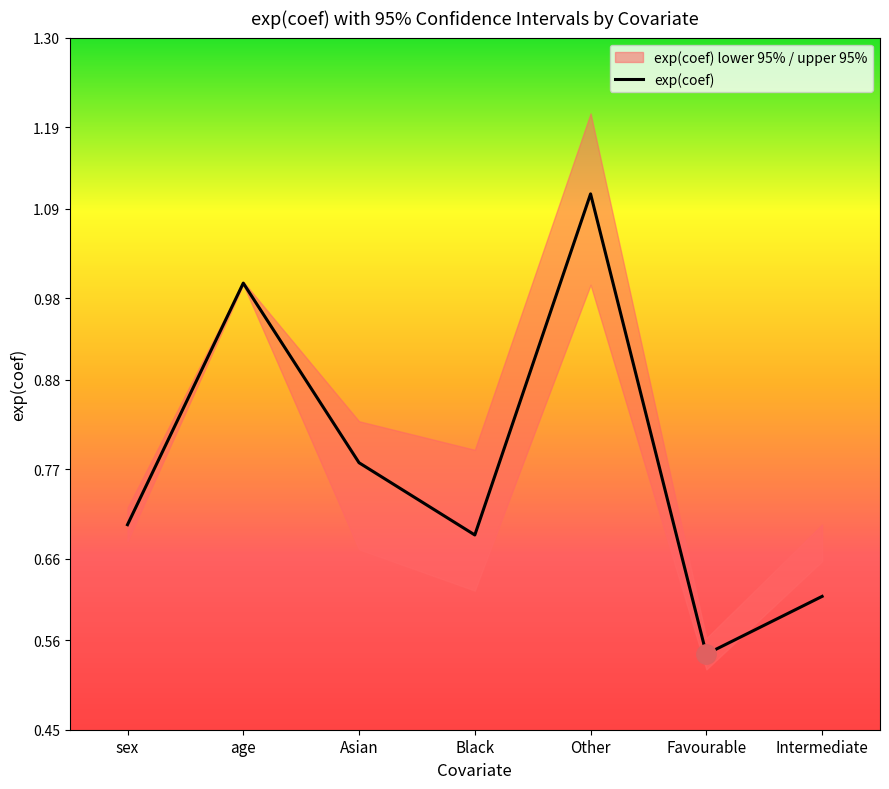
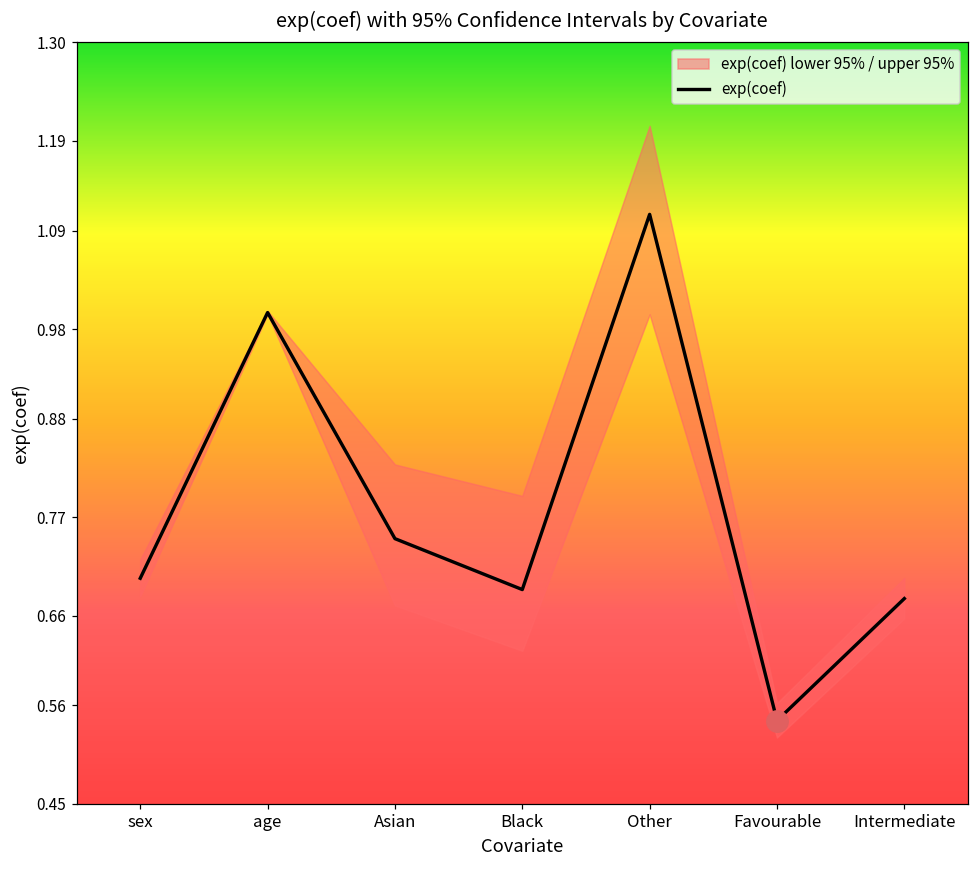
  {
    "exp(coef)": {
      "sex": 0.70,
-     "Asian": 0.78,
+     "Asian": 0.75,
      "Black": 0.69,
      "Other": 1.11,
-     "Intermediate": 0.61
+     "Intermediate": 0.68
    }
  }
